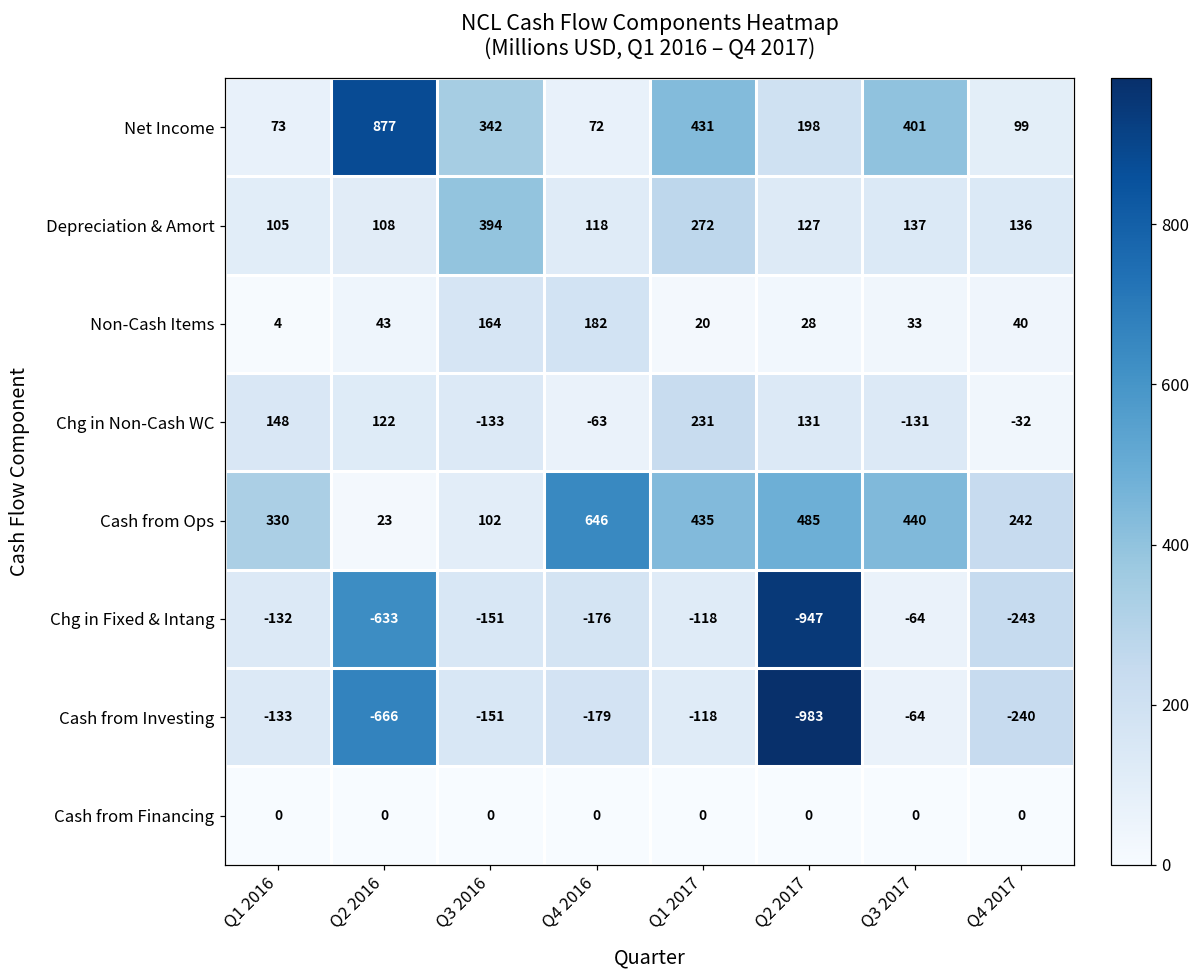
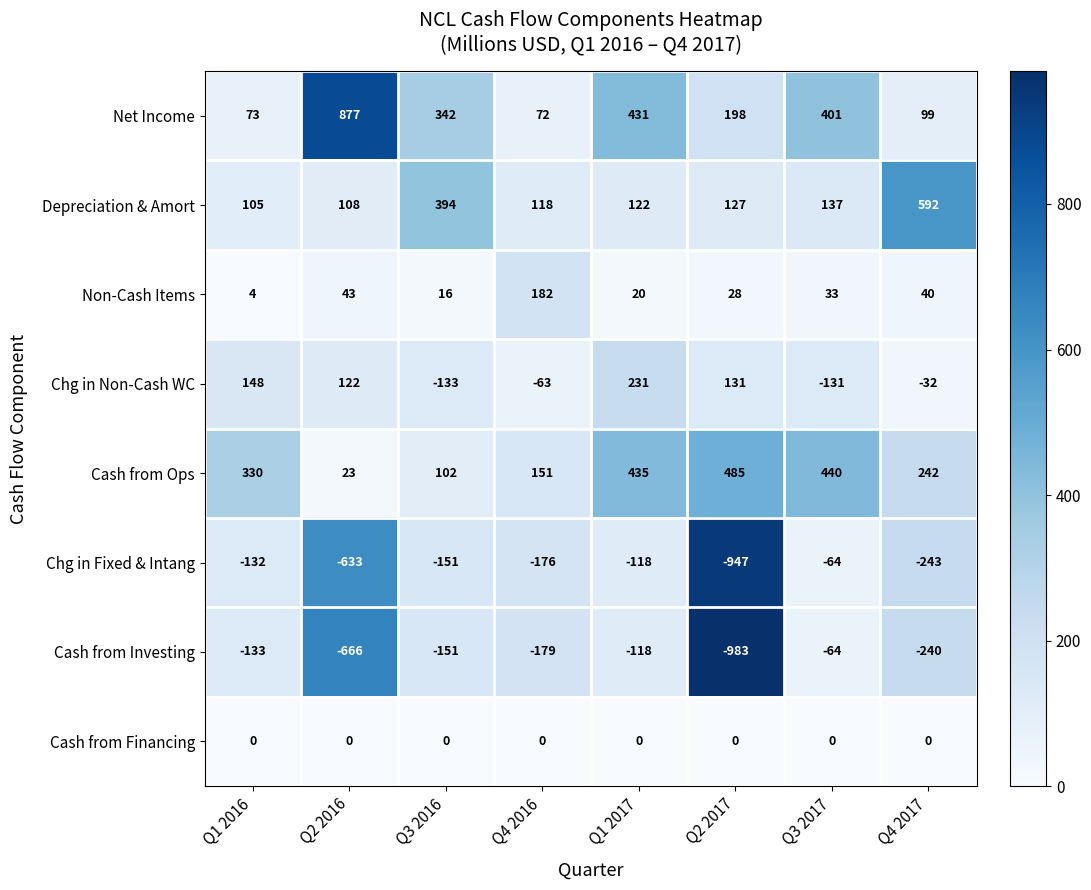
  {
    "Net Income": {
      "Q1 2016": 73,
      "Q2 2016": 877,
      "Q3 2016": 342,
      "Q4 2016": 72,
      "Q1 2017": 431,
      "Q2 2017": 198,
      "Q3 2017": 401,
      "Q4 2017": 99
    },
    "Depreciation & Amort": {
      "Q1 2016": 105,
      "Q2 2016": 108,
      "Q3 2016": 394,
      "Q4 2016": 118,
-     "Q1 2017": 272,
+     "Q1 2017": 122,
      "Q2 2017": 127,
      "Q3 2017": 137,
-     "Q4 2017": 136
+     "Q4 2017": 592
    },
    "Non-Cash Items": {
      "Q1 2016": 4,
      "Q2 2016": 43,
-     "Q3 2016": 164,
+     "Q3 2016": 16,
      "Q4 2016": 182,
      "Q1 2017": 20,
      "Q2 2017": 28,
      "Q3 2017": 33,
      "Q4 2017": 40
    },
    "Chg in Non-Cash WC": {
      "Q1 2016": 148,
      "Q2 2016": 122,
      "Q3 2016": -133,
      "Q4 2016": -63,
      "Q1 2017": 231,
      "Q2 2017": 131,
      "Q3 2017": -131,
      "Q4 2017": -32
    },
    "Cash from Ops": {
      "Q1 2016": 330,
      "Q2 2016": 23,
      "Q3 2016": 102,
-     "Q4 2016": 646,
+     "Q4 2016": 151,
      "Q1 2017": 435,
      "Q2 2017": 485,
      "Q3 2017": 440,
      "Q4 2017": 242
    },
    "Chg in Fixed & Intang": {
      "Q1 2016": -132,
      "Q2 2016": -633,
      "Q3 2016": -151,
      "Q4 2016": -176,
      "Q1 2017": -118,
      "Q2 2017": -947,
      "Q3 2017": -64,
      "Q4 2017": -243
    },
    "Cash from Investing": {
      "Q1 2016": -133,
      "Q2 2016": -666,
      "Q3 2016": -151,
      "Q4 2016": -179,
      "Q1 2017": -118,
      "Q2 2017": -983,
      "Q3 2017": -64,
      "Q4 2017": -240
    },
    "Cash from Financing": {
      "Q1 2016": 0,
      "Q2 2016": 0,
      "Q3 2016": 0,
      "Q4 2016": 0,
      "Q1 2017": 0,
      "Q2 2017": 0,
      "Q3 2017": 0,
      "Q4 2017": 0
    }
  }
